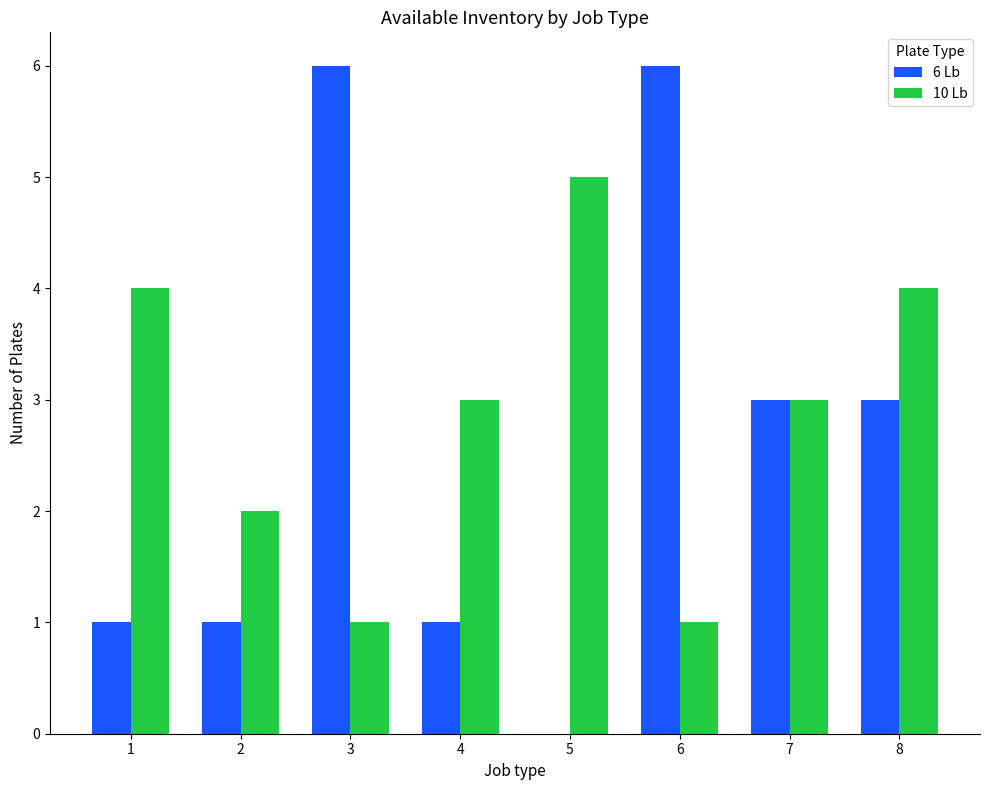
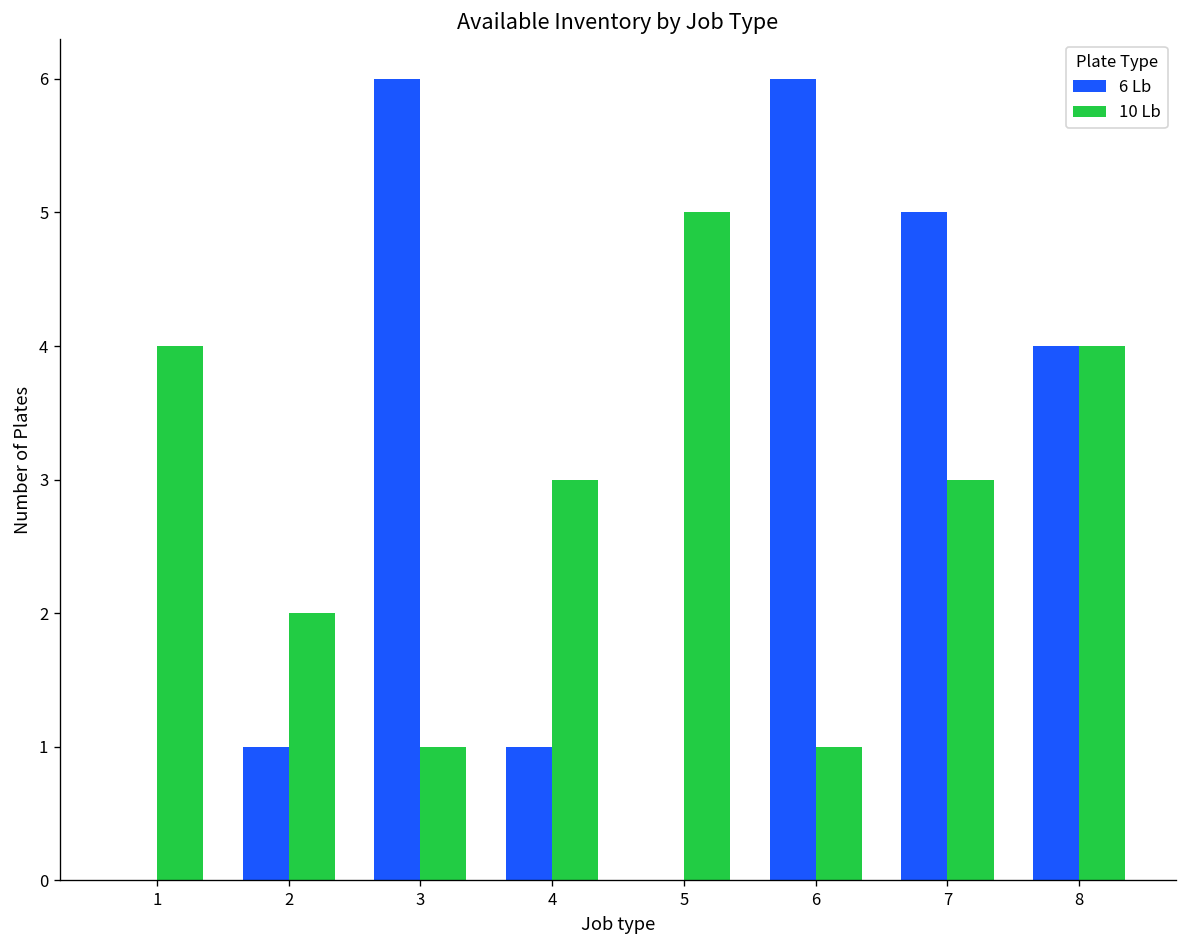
  {
    "6 Lb": {
-     "1": 1,
+     "1": 0,
      "2": 1,
      "3": 6,
      "4": 1,
      "5": 0,
      "6": 6,
-     "7": 3,
-     "8": 3
+     "7": 5,
+     "8": 4
    },
    "10 Lb": {
      "1": 4,
      "2": 2,
      "3": 1,
      "4": 3,
      "5": 5,
      "6": 1,
      "7": 3,
      "8": 4
    }
  }
